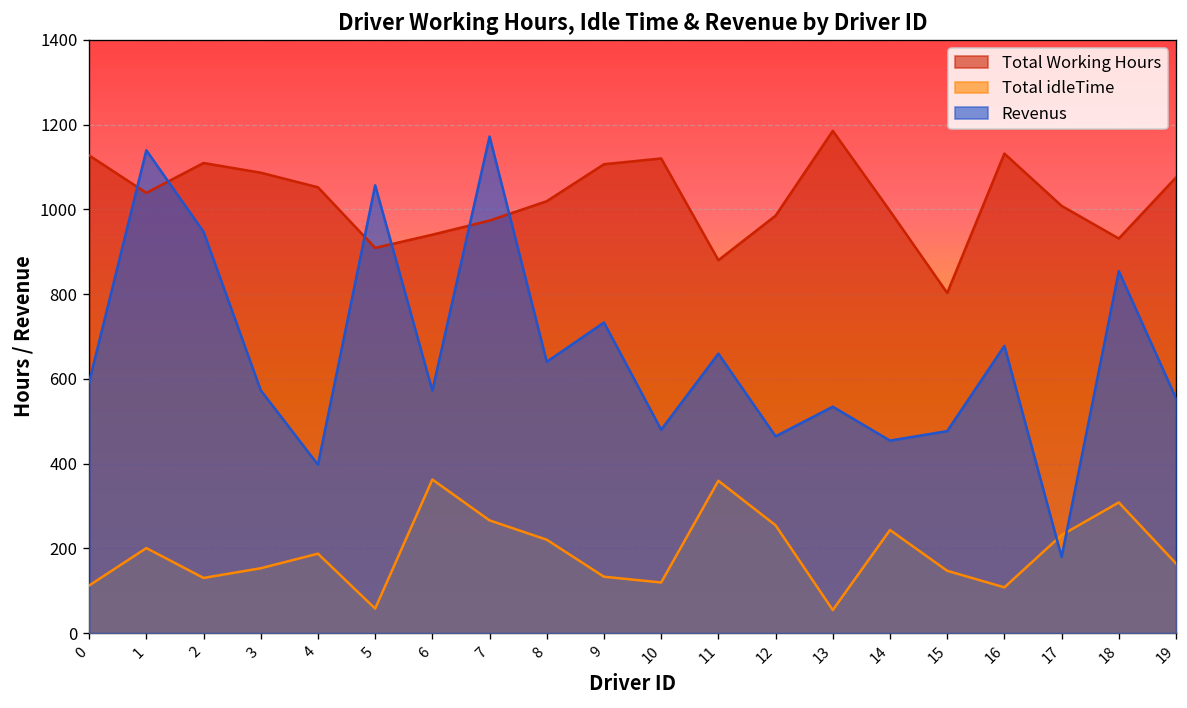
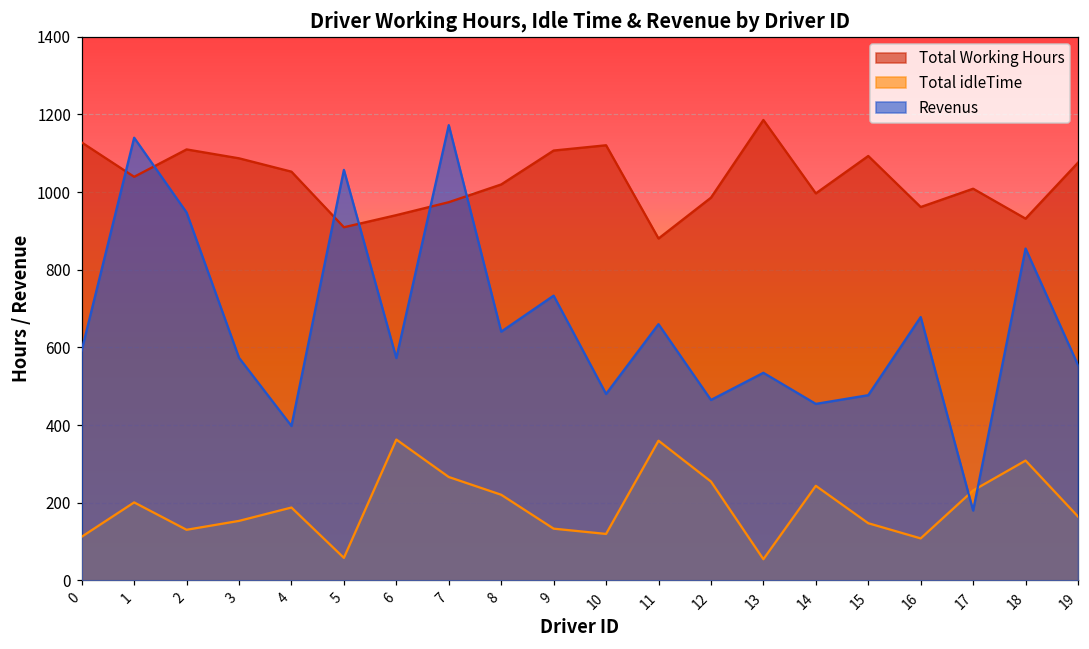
  {
    "Total Working Hours": {
      "0": 1130,
      "1": 1040,
      "2": 1110,
      "3": 1090,
      "4": 1050,
      "5": 910,
      "6": 940,
      "7": 970,
      "8": 1020,
      "9": 1110,
      "10": 1120,
      "11": 880,
      "12": 990,
      "13": 1190,
      "14": 1000,
-     "15": 800,
-     "16": 1130,
+     "15": 1090,
+     "16": 960,
      "17": 1010,
      "18": 930,
      "19": 1080
    },
    "Total idleTime": {
      "0": 110,
      "1": 200,
      "2": 130,
      "3": 150,
      "4": 190,
      "5": 60,
      "6": 360,
      "7": 270,
      "8": 220,
      "9": 130,
      "10": 120,
      "11": 360,
      "12": 250,
      "13": 50,
      "14": 240,
      "15": 150,
      "16": 110,
      "17": 230,
      "18": 310,
      "19": 160
    },
    "Revenus": {
      "0": 590,
      "1": 1140,
      "2": 950,
      "3": 570,
      "4": 400,
      "5": 1060,
      "6": 570,
      "7": 1170,
      "8": 640,
      "9": 730,
      "10": 480,
      "11": 660,
      "12": 460,
      "13": 530,
      "14": 450,
      "15": 480,
      "16": 680,
      "17": 180,
      "18": 850,
      "19": 550
    }
  }
